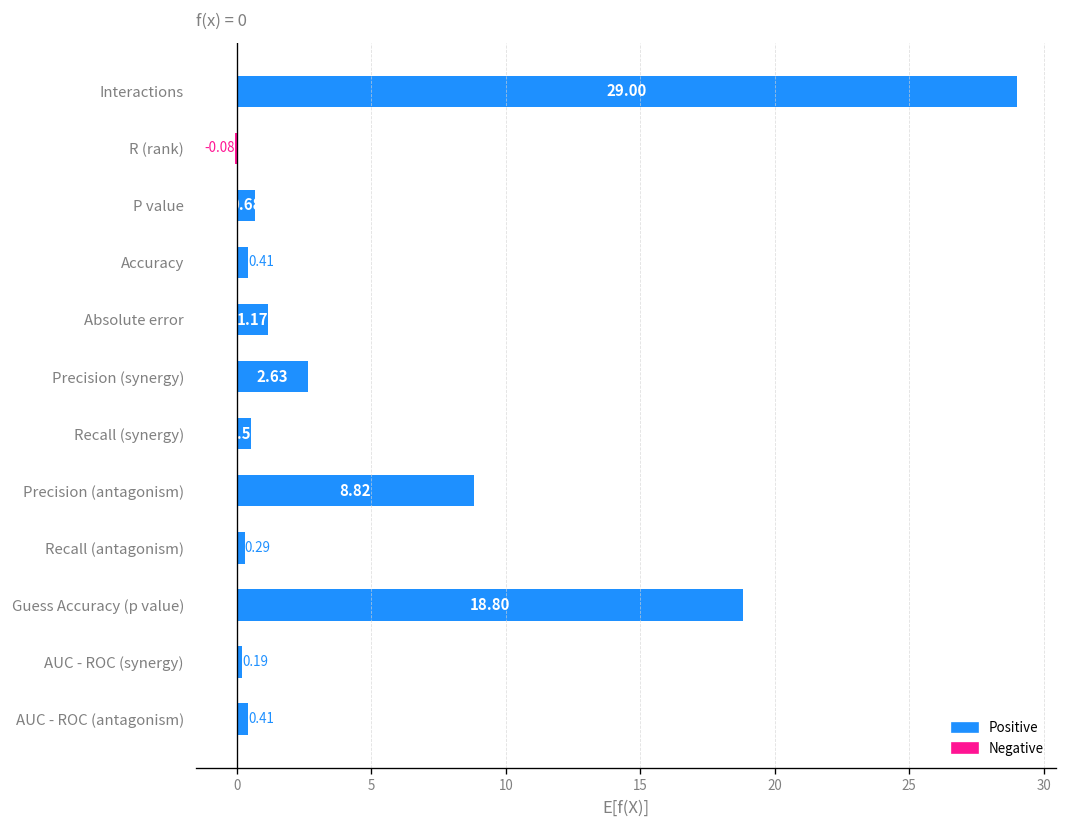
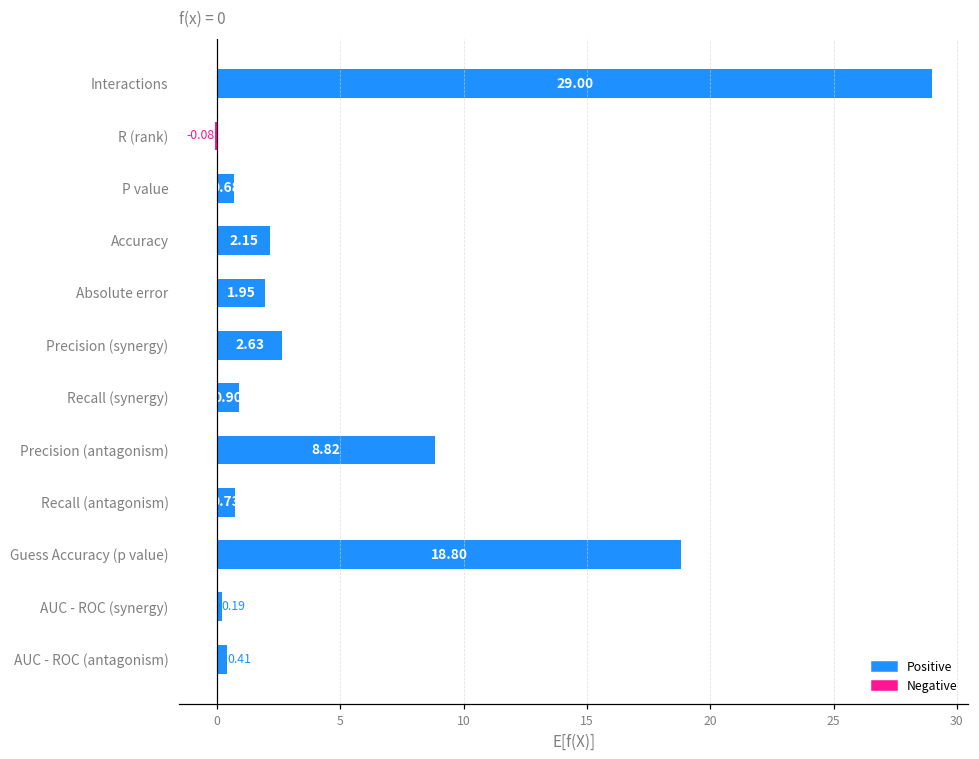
  {
    "Interactions": 29.00,
    "R (rank)": -0.08,
    "P value": 0.68,
-   "Accuracy": 0.41,
-   "Absolute error": 1.17,
+   "Accuracy": 2.15,
+   "Absolute error": 1.95,
    "Precision (synergy)": 2.63,
-   "Recall (synergy)": 0.5,
+   "Recall (synergy)": 0.9,
    "Precision (antagonism)": 8.82,
-   "Recall (antagonism)": 0.29,
+   "Recall (antagonism)": 0.73,
    "Guess Accuracy (p value)": 18.80,
    "AUC - ROC (synergy)": 0.19,
    "AUC - ROC (antagonism)": 0.41
  }
